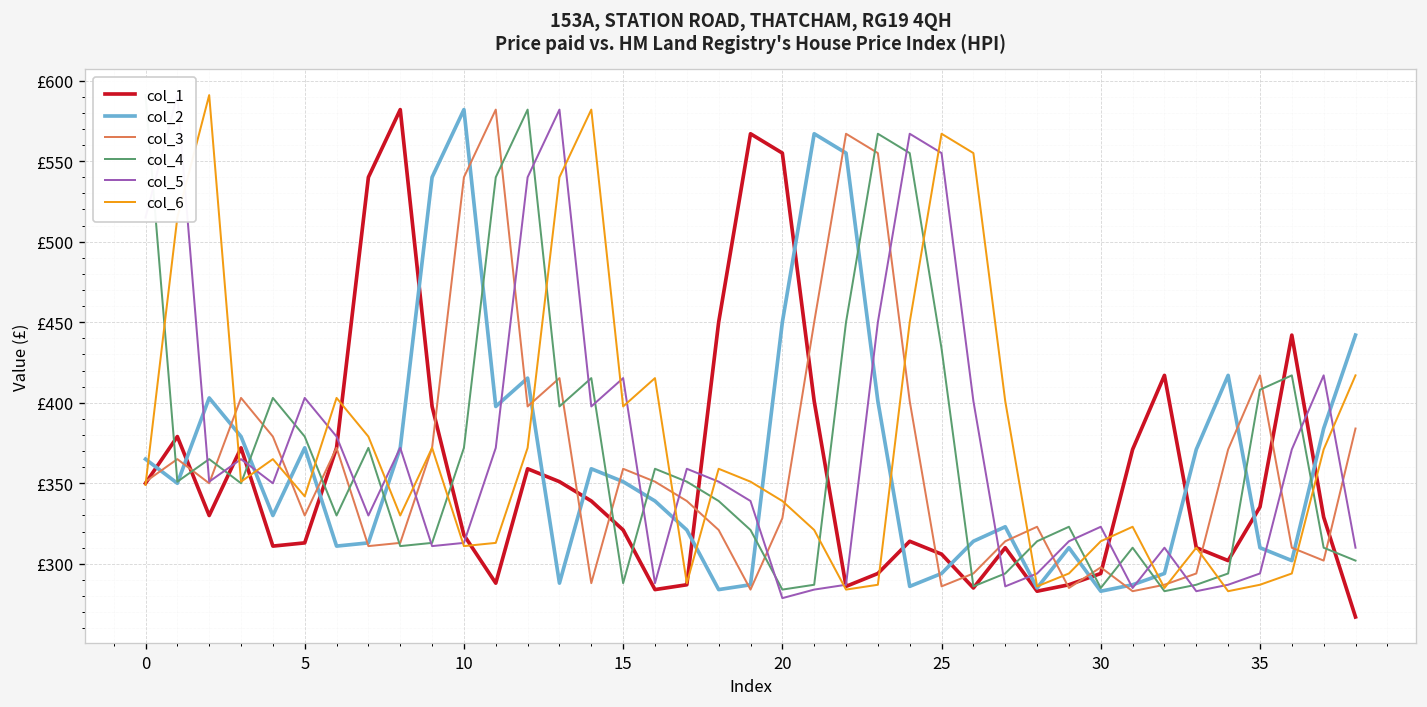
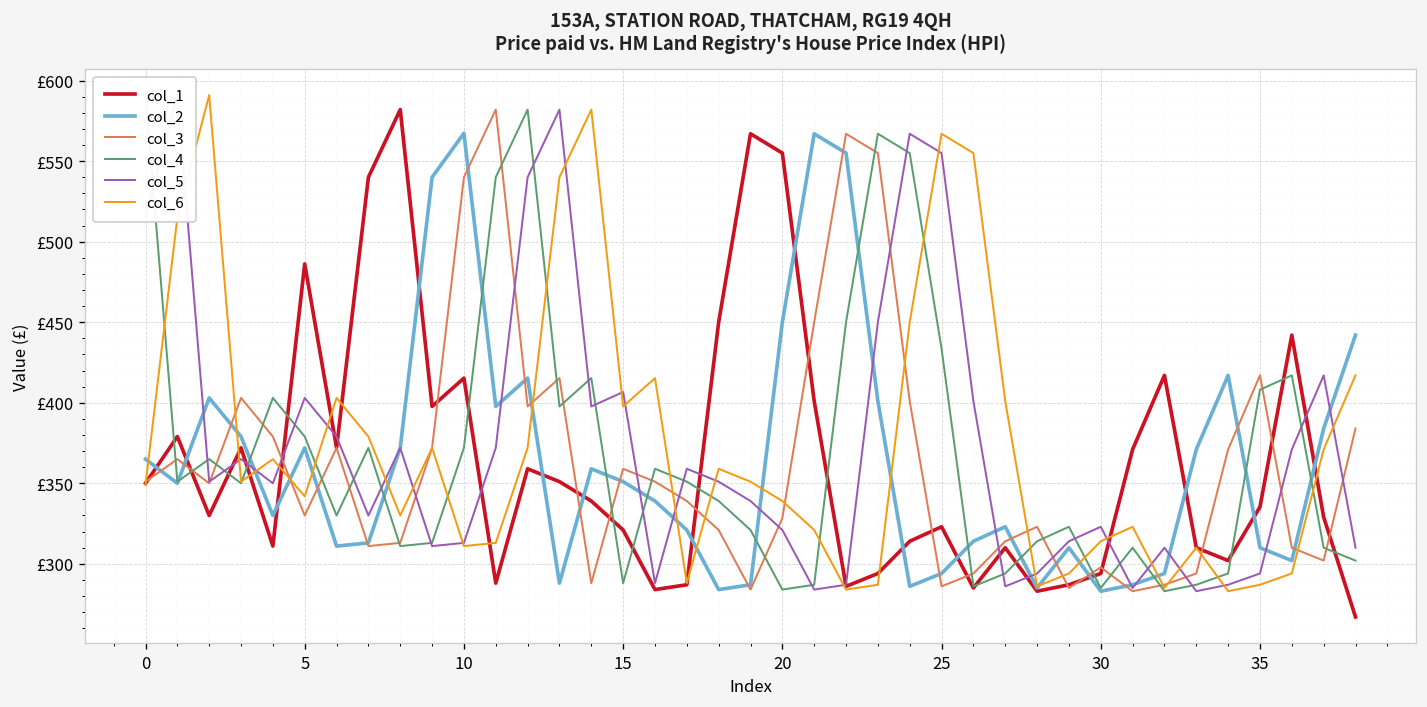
  {
    "col_1": {
-     "5": "£313",
-     "10": "£318",
+     "5": "£486",
+     "10": "£415",
      "15": "£321",
      "20": "£555",
-     "25": "£306",
+     "25": "£323",
      "30": "£294",
      "35": "£335"
    },
    "col_2": {
      "0": "£365",
      "5": "£372",
-     "10": "£582",
+     "10": "£567",
      "15": "£351",
      "20": "£450",
      "25": "£294",
      "30": "£283",
      "35": "£310"
    },
    "col_3": {
      "5": "£330",
      "10": "£540",
      "15": "£359",
      "20": "£328",
      "25": "£286",
      "30": "£298",
      "35": "£417"
    },
    "col_4": {
      "5": "£379",
      "10": "£372",
      "15": "£288",
      "20": "£284",
      "25": "£434",
      "30": "£285",
      "35": "£408"
    },
    "col_5": {
      "5": "£403",
      "10": "£313",
-     "15": "£415",
-     "20": "£279",
+     "15": "£407",
+     "20": "£321",
      "25": "£555",
      "30": "£323",
      "35": "£294"
    },
    "col_6": {
      "5": "£342",
      "10": "£311",
      "15": "£398",
      "20": "£339",
      "25": "£567",
      "30": "£314",
      "35": "£287"
    }
  }
